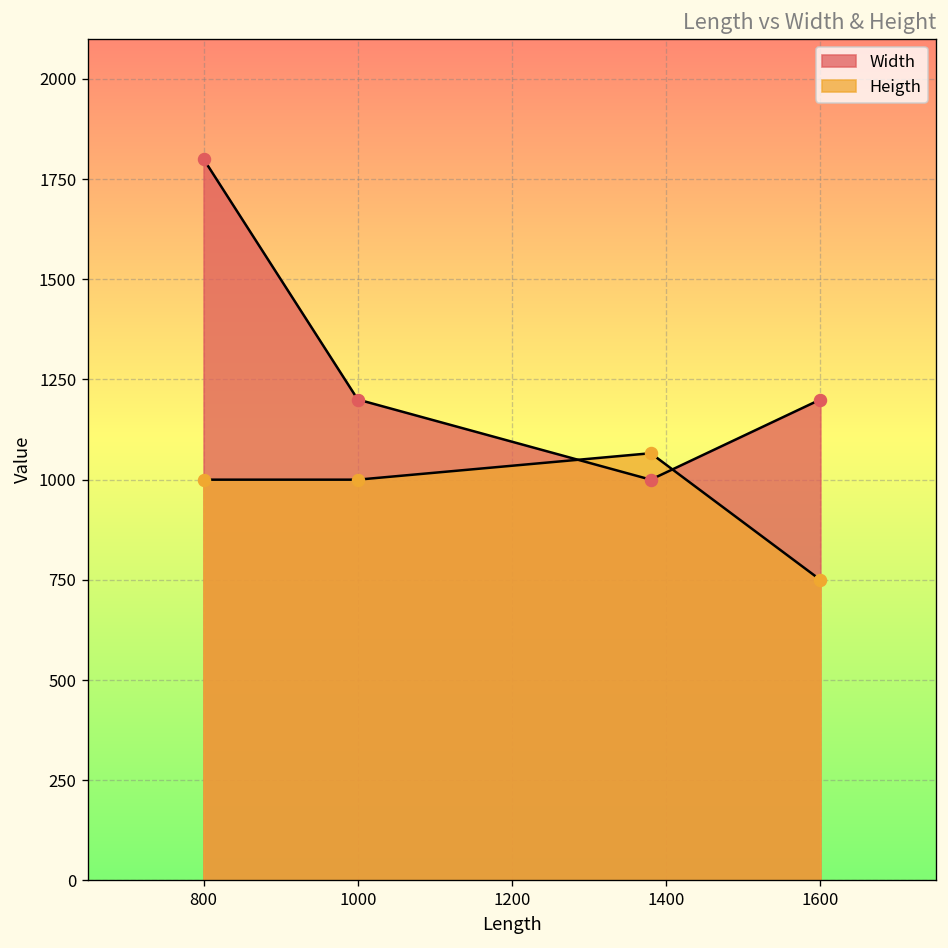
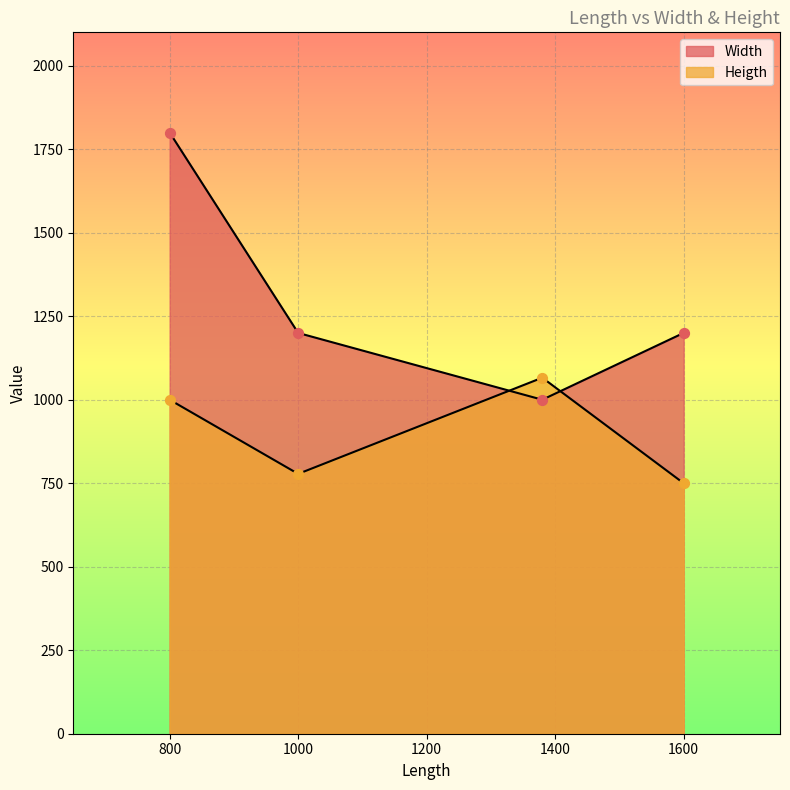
  {
    "Width": {
      "800": 1800,
      "1000": 1200,
      "1600": 1200
    },
    "Heigth": {
      "800": 1000,
-     "1000": 1000,
+     "1000": 780,
      "1600": 750
    }
  }
